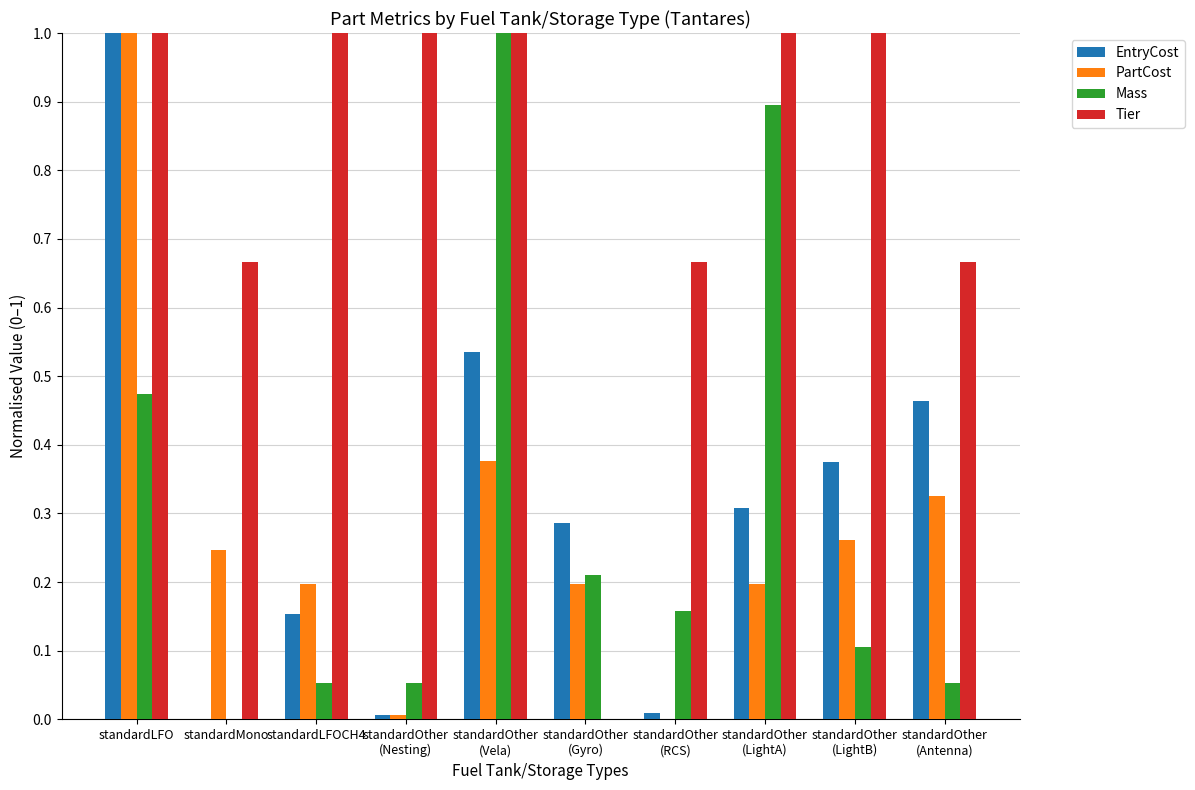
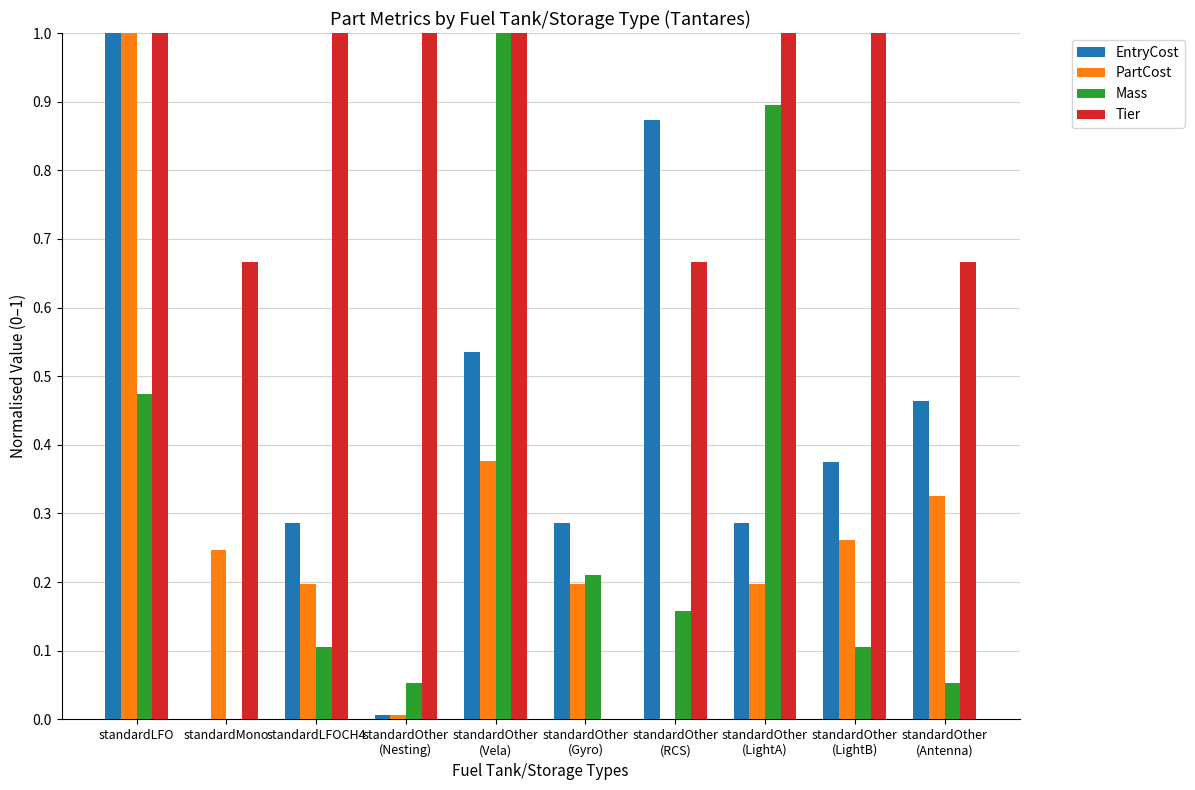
  {
    "EntryCost": {
      "standardLFO": 1.00,
      "standardMono": 0.00,
-     "standardLFOCH4": 0.15,
+     "standardLFOCH4": 0.29,
      "standardOther (Nesting)": 0.01,
      "standardOther (Vela)": 0.54,
      "standardOther (Gyro)": 0.29,
-     "standardOther (RCS)": 0.01,
-     "standardOther (LightA)": 0.31,
+     "standardOther (RCS)": 0.87,
+     "standardOther (LightA)": 0.29,
      "standardOther (LightB)": 0.38,
      "standardOther (Antenna)": 0.46
    },
    "PartCost": {
      "standardLFO": 1.00,
      "standardMono": 0.25,
      "standardLFOCH4": 0.20,
      "standardOther (Nesting)": 0.01,
      "standardOther (Vela)": 0.38,
      "standardOther (Gyro)": 0.20,
      "standardOther (RCS)": 0.00,
      "standardOther (LightA)": 0.20,
      "standardOther (LightB)": 0.26,
      "standardOther (Antenna)": 0.32
    },
    "Mass": {
      "standardLFO": 0.47,
      "standardMono": 0.00,
-     "standardLFOCH4": 0.05,
+     "standardLFOCH4": 0.11,
      "standardOther (Nesting)": 0.05,
      "standardOther (Vela)": 1.00,
      "standardOther (Gyro)": 0.21,
      "standardOther (RCS)": 0.16,
      "standardOther (LightA)": 0.89,
      "standardOther (LightB)": 0.11,
      "standardOther (Antenna)": 0.05
    },
    "Tier": {
      "standardLFO": 1.00,
      "standardMono": 0.67,
      "standardLFOCH4": 1.00,
      "standardOther (Nesting)": 1.00,
      "standardOther (Vela)": 1.00,
      "standardOther (Gyro)": 0.00,
      "standardOther (RCS)": 0.67,
      "standardOther (LightA)": 1.00,
      "standardOther (LightB)": 1.00,
      "standardOther (Antenna)": 0.67
    }
  }
